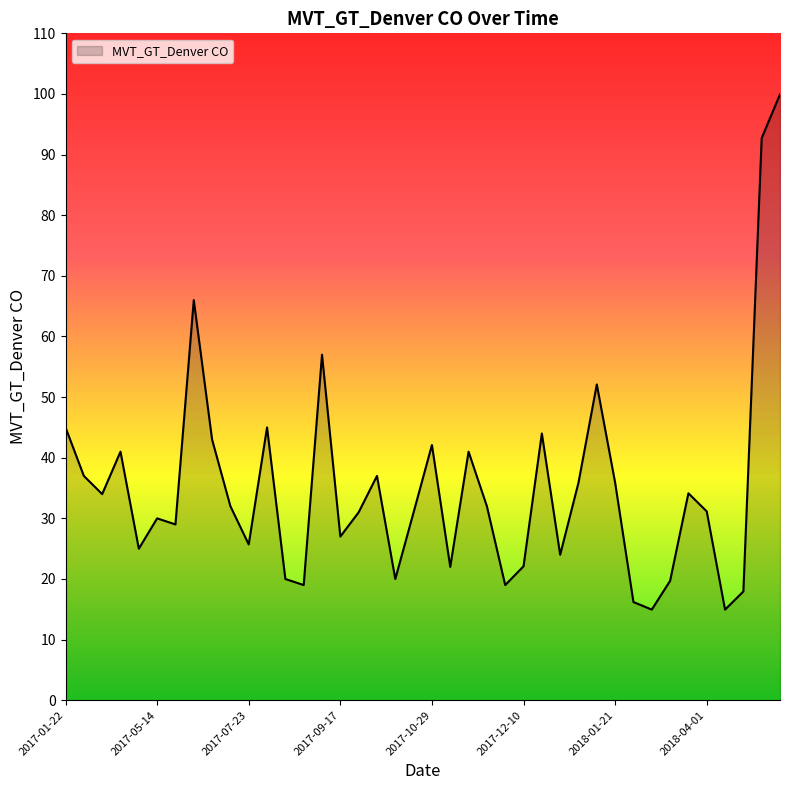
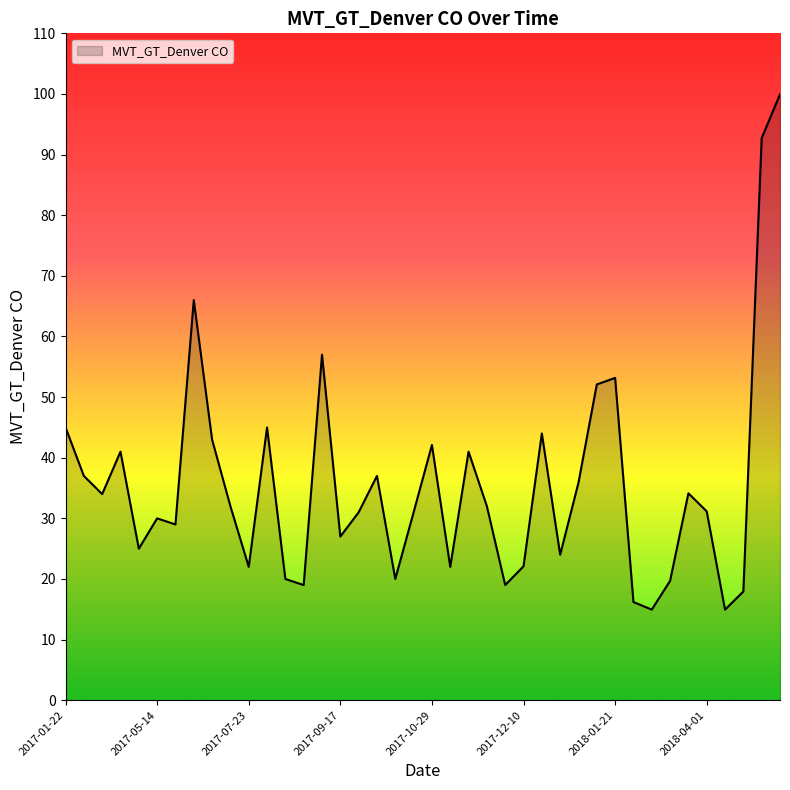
  {
    "2017-01-22": 45,
    "2017-05-14": 30,
-   "2017-07-23": 26,
+   "2017-07-23": 22,
    "2017-09-17": 27,
    "2017-10-29": 42,
    "2017-12-10": 22,
-   "2018-01-21": 36,
+   "2018-01-21": 53,
    "2018-04-01": 31
  }
